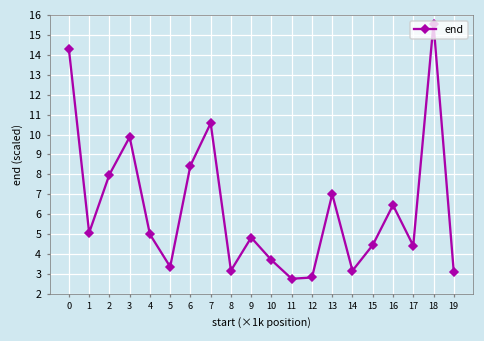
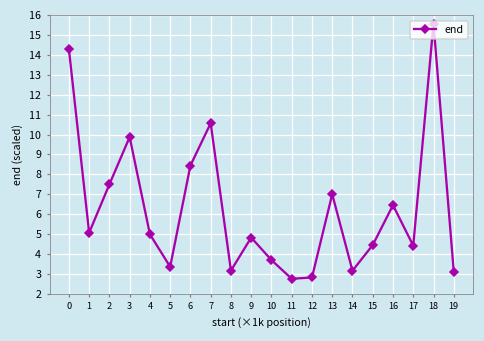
  {
    "0": 14.3,
    "1": 5.1,
-   "2": 8.0,
+   "2": 7.5,
    "3": 9.9,
    "4": 5.0,
    "5": 3.3,
    "6": 8.4,
    "7": 10.6,
    "8": 3.2,
    "9": 4.8,
    "10": 3.7,
    "11": 2.7,
    "12": 2.8,
    "13": 7.0,
    "14": 3.2,
    "15": 4.4,
    "16": 6.4,
    "17": 4.4,
    "19": 3.1
  }
